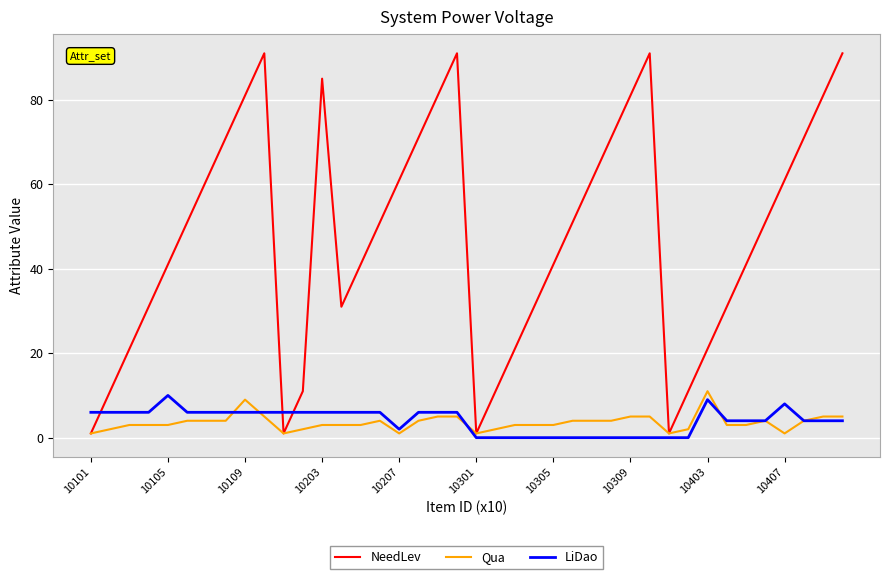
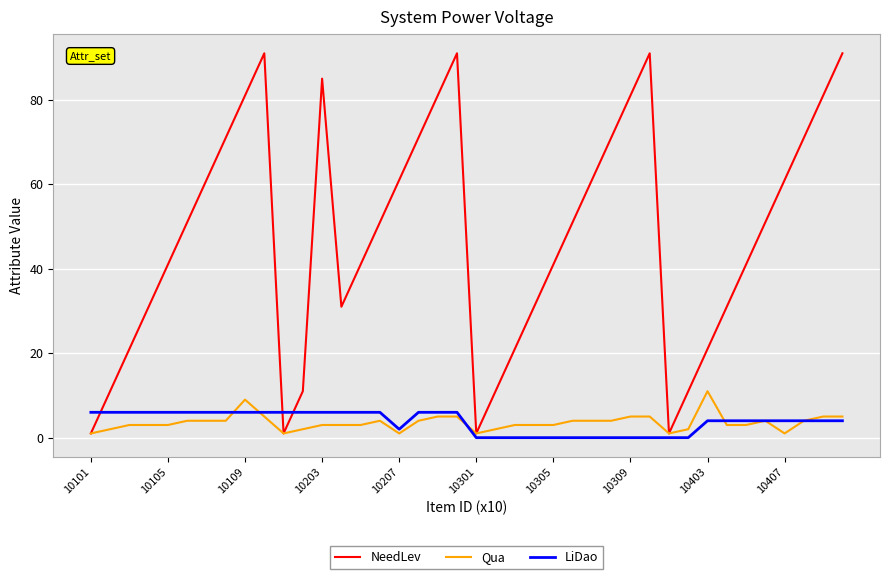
  {
    "NeedLev": {
      "10105": 41,
      "10109": 81,
      "10203": 85,
      "10207": 61,
      "10305": 41,
      "10309": 81,
      "10403": 21,
      "10407": 61
    },
    "Qua": {
      "10105": 3,
      "10109": 9,
      "10203": 3,
      "10207": 1,
      "10305": 3,
      "10309": 5,
      "10403": 11,
      "10407": 1
    },
    "LiDao": {
      "10101": 6,
-     "10105": 10,
+     "10105": 6,
      "10109": 6,
      "10203": 6,
      "10207": 2,
      "10301": 0,
      "10305": 0,
      "10309": 0,
-     "10403": 9,
-     "10407": 8
+     "10403": 4,
+     "10407": 4
    }
  }
